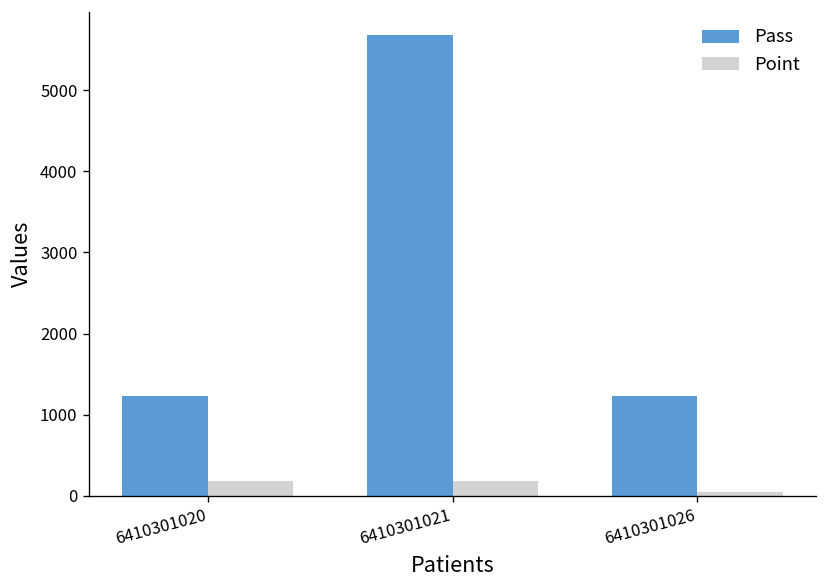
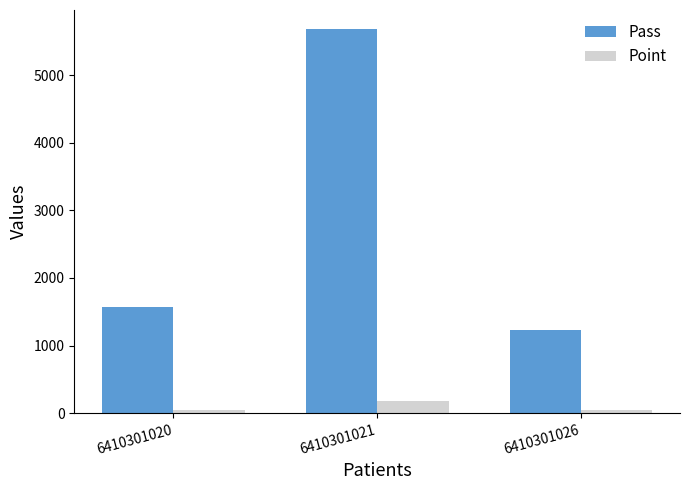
  {
    "Pass": {
-     "6410301020": 1200,
+     "6410301020": 1600,
      "6410301021": 5700,
      "6410301026": 1200
    },
    "Point": {
-     "6410301020": 200,
+     "6410301020": 0,
      "6410301021": 200,
      "6410301026": 0
    }
  }
